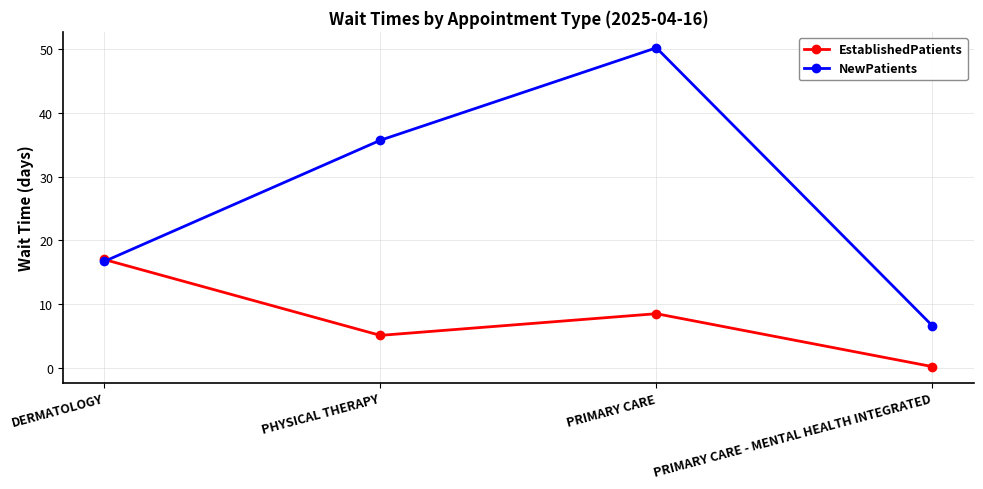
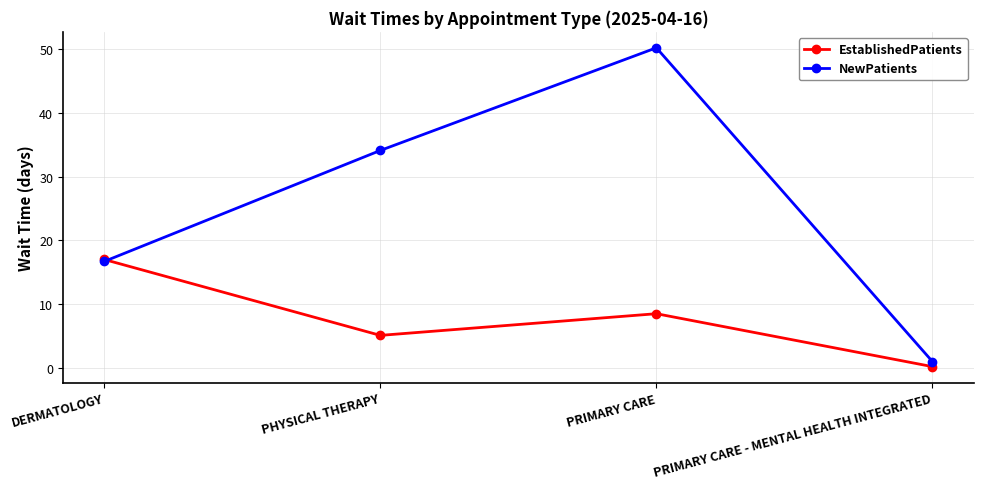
  {
    "EstablishedPatients": {
      "PHYSICAL THERAPY": 5,
      "PRIMARY CARE": 9,
      "PRIMARY CARE - MENTAL HEALTH INTEGRATED": 0
    },
    "NewPatients": {
-     "PHYSICAL THERAPY": 36,
+     "PHYSICAL THERAPY": 34,
      "PRIMARY CARE": 50,
-     "PRIMARY CARE - MENTAL HEALTH INTEGRATED": 7
+     "PRIMARY CARE - MENTAL HEALTH INTEGRATED": 1
    }
  }
